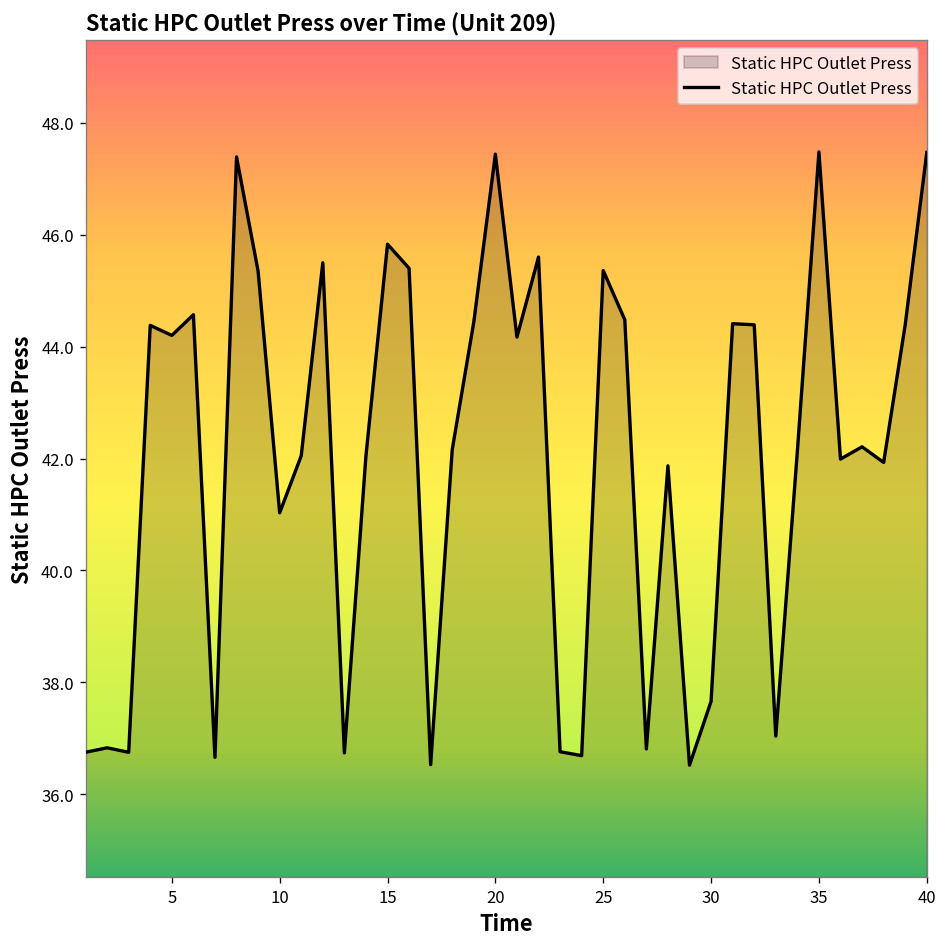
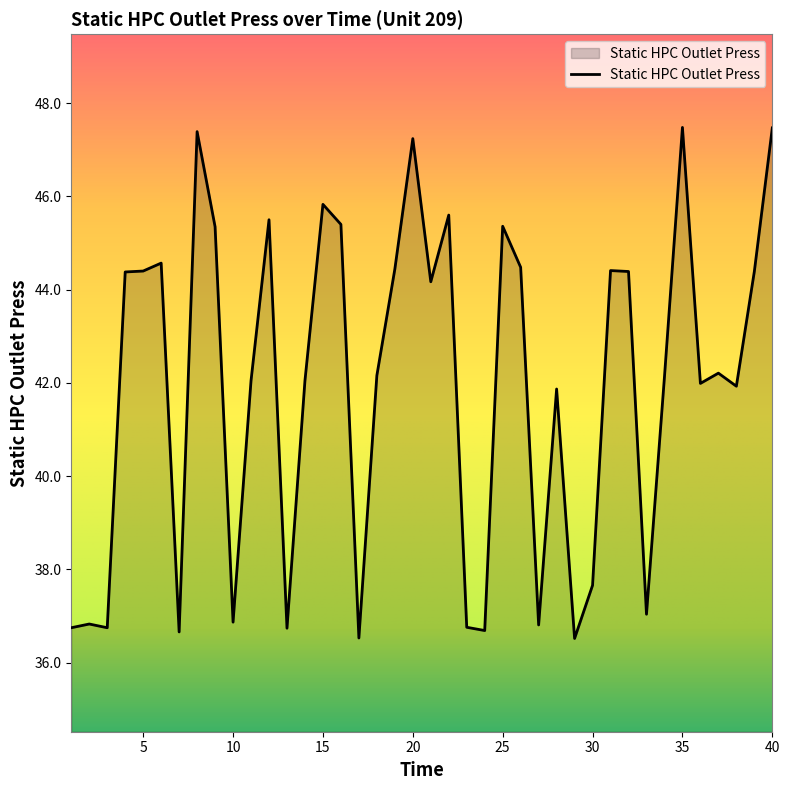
  {
-   "5": 44.2,
-   "10": 41.0,
+   "5": 44.4,
+   "10": 36.9,
    "15": 45.8,
-   "20": 47.4,
+   "20": 47.2,
    "25": 45.4,
    "30": 37.7,
    "35": 47.5,
    "40": 47.5
  }
